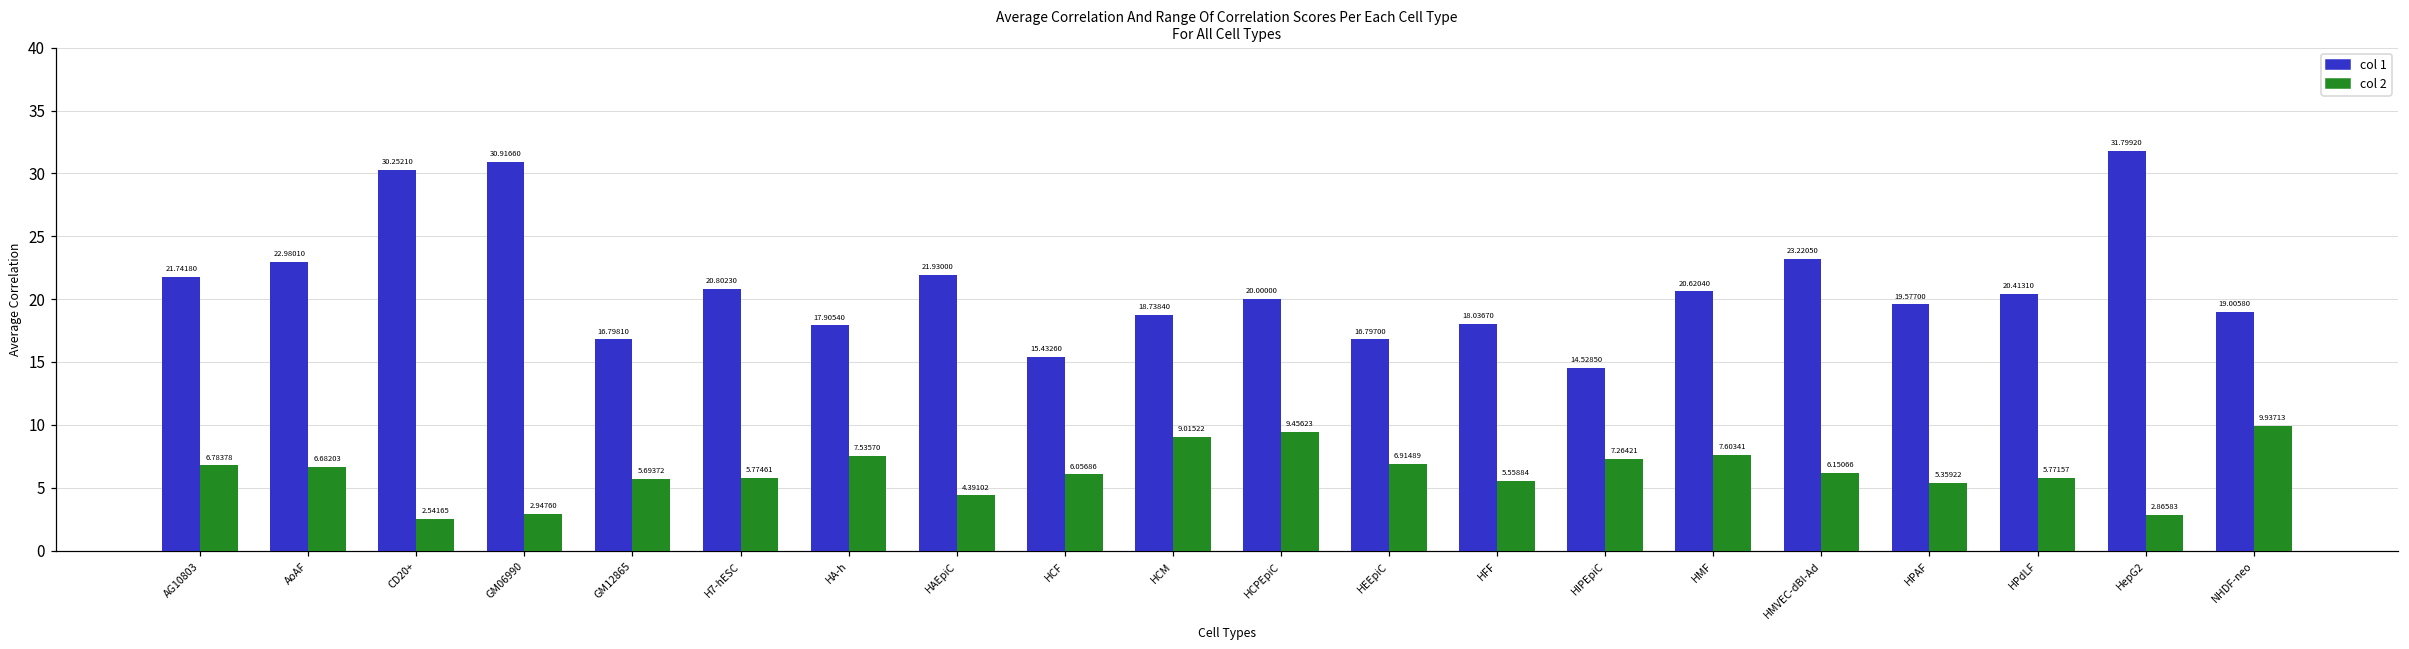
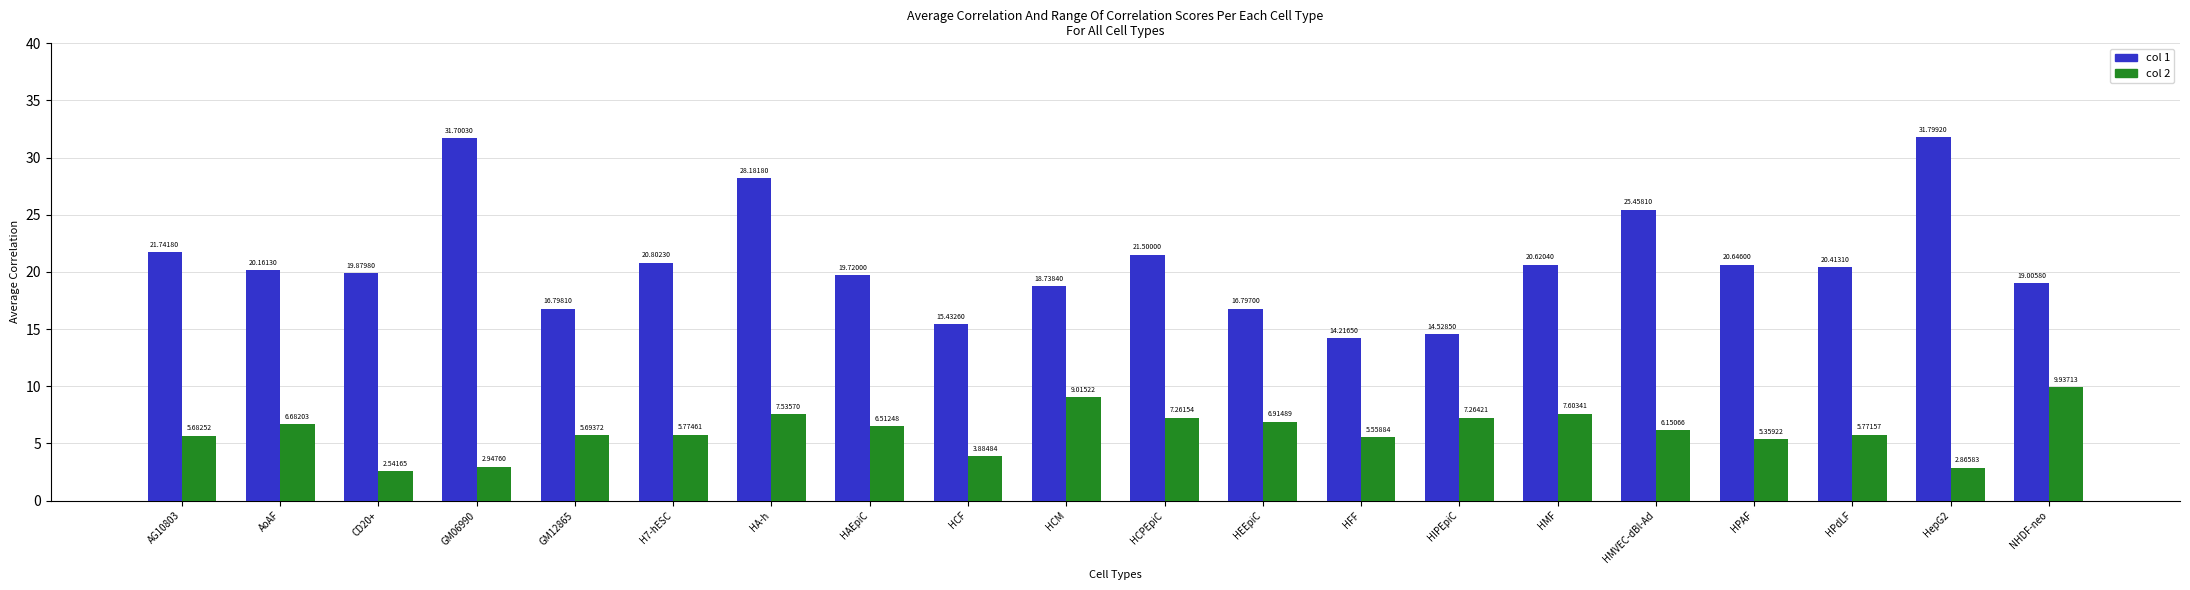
  {
    "col 1": {
      "AG10803": 21.74180,
-     "AoAF": 22.98010,
-     "CD20+": 30.25210,
-     "GM06990": 30.91660,
+     "AoAF": 20.16130,
+     "CD20+": 19.87980,
+     "GM06990": 31.70030,
      "GM12865": 16.79810,
      "H7-hESC": 20.80230,
-     "HA-h": 17.90540,
-     "HAEpiC": 21.93000,
+     "HA-h": 28.18180,
+     "HAEpiC": 19.72000,
      "HCF": 15.43260,
      "HCM": 18.73840,
-     "HCPEpiC": 20.00000,
+     "HCPEpiC": 21.50000,
      "HEEpiC": 16.79700,
-     "HFF": 18.03670,
+     "HFF": 14.21650,
      "HIPEpiC": 14.52850,
      "HMF": 20.62040,
-     "HMVEC-dBl-Ad": 23.22050,
-     "HPAF": 19.57700,
+     "HMVEC-dBl-Ad": 25.45810,
+     "HPAF": 20.64600,
      "HPdLF": 20.41310,
      "HepG2": 31.79920,
      "NHDF-neo": 19.00580
    },
    "col 2": {
-     "AG10803": 6.78378,
+     "AG10803": 5.68252,
      "AoAF": 6.68203,
      "CD20+": 2.54165,
      "GM06990": 2.94760,
      "GM12865": 5.69372,
      "H7-hESC": 5.77461,
      "HA-h": 7.53570,
-     "HAEpiC": 4.39102,
-     "HCF": 6.05686,
+     "HAEpiC": 6.51248,
+     "HCF": 3.88484,
      "HCM": 9.01522,
-     "HCPEpiC": 9.45623,
+     "HCPEpiC": 7.26154,
      "HEEpiC": 6.91489,
      "HFF": 5.55884,
      "HIPEpiC": 7.26421,
      "HMF": 7.60341,
      "HMVEC-dBl-Ad": 6.15066,
      "HPAF": 5.35922,
      "HPdLF": 5.77157,
      "HepG2": 2.86583,
      "NHDF-neo": 9.93713
    }
  }
